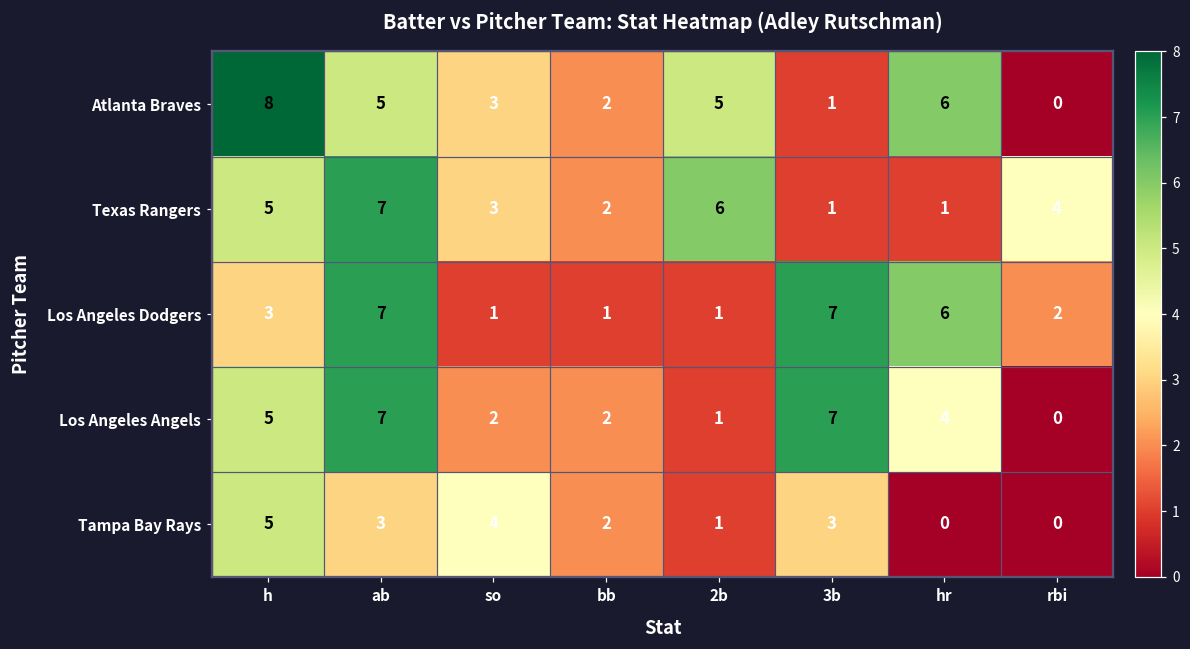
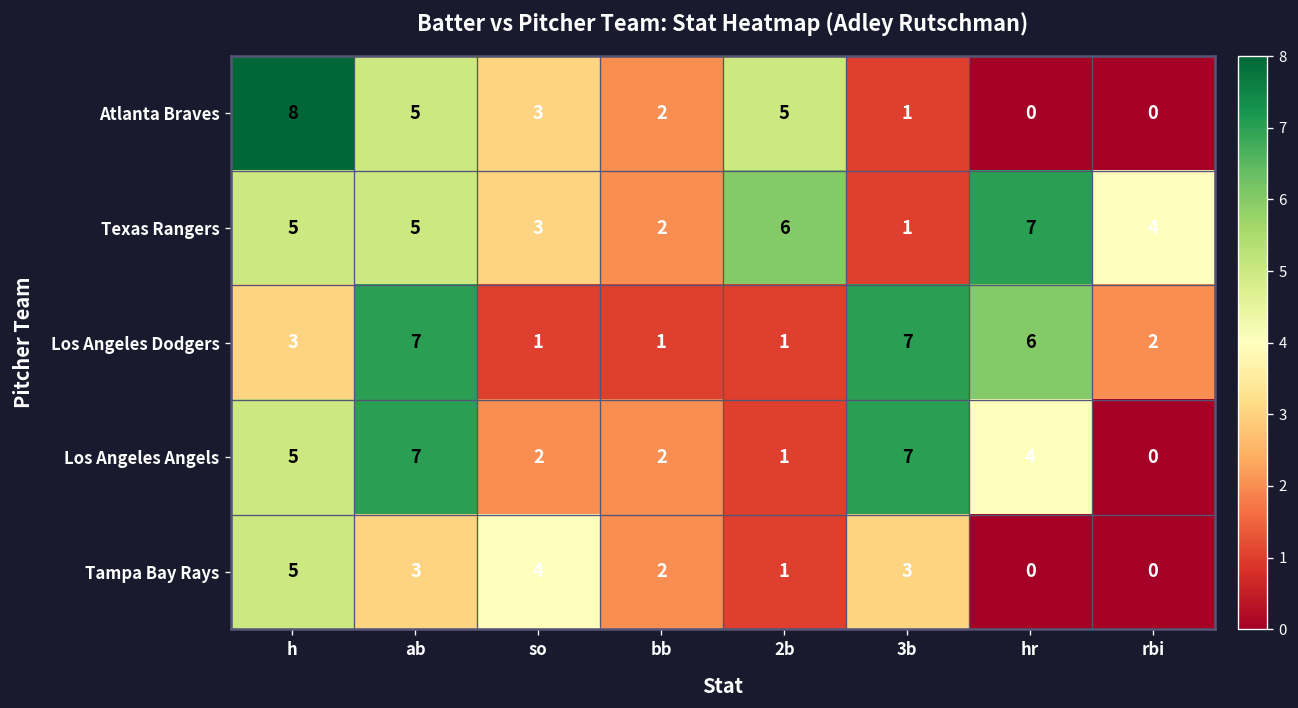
  {
    "Atlanta Braves": {
      "h": 8,
      "ab": 5,
      "so": 3,
      "bb": 2,
      "2b": 5,
      "3b": 1,
-     "hr": 6,
+     "hr": 0,
      "rbi": 0
    },
    "Texas Rangers": {
      "h": 5,
-     "ab": 7,
+     "ab": 5,
      "so": 3,
      "bb": 2,
      "2b": 6,
      "3b": 1,
-     "hr": 1,
+     "hr": 7,
      "rbi": 4
    },
    "Los Angeles Dodgers": {
      "h": 3,
      "ab": 7,
      "so": 1,
      "bb": 1,
      "2b": 1,
      "3b": 7,
      "hr": 6,
      "rbi": 2
    },
    "Los Angeles Angels": {
      "h": 5,
      "ab": 7,
      "so": 2,
      "bb": 2,
      "2b": 1,
      "3b": 7,
      "hr": 4,
      "rbi": 0
    },
    "Tampa Bay Rays": {
      "h": 5,
      "ab": 3,
      "so": 4,
      "bb": 2,
      "2b": 1,
      "3b": 3,
      "hr": 0,
      "rbi": 0
    }
  }
